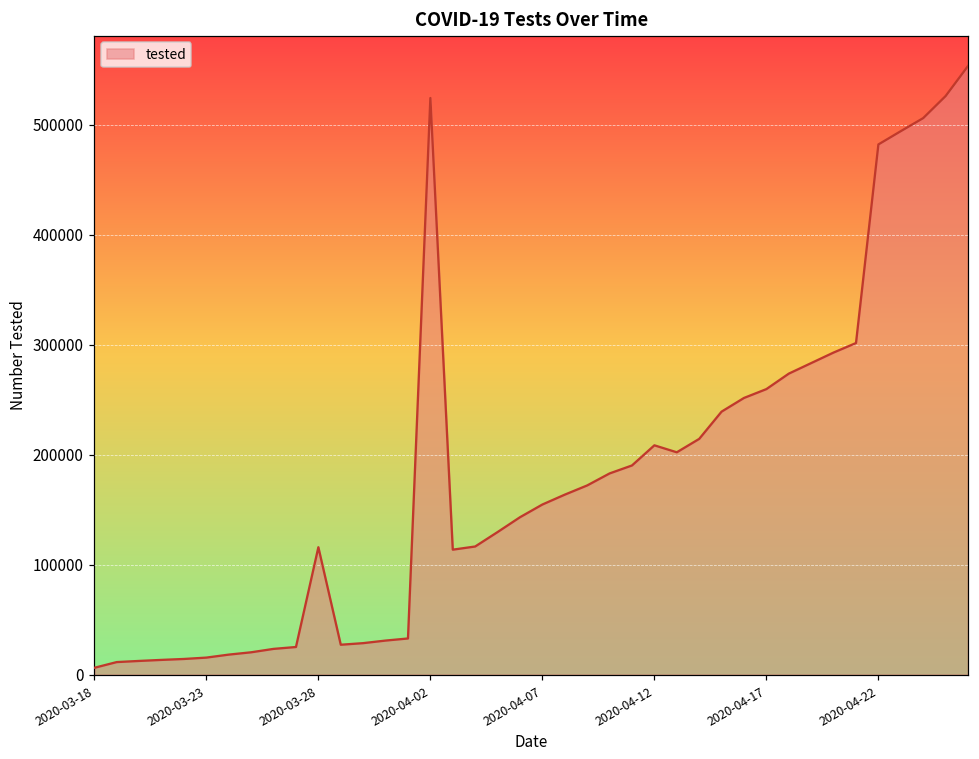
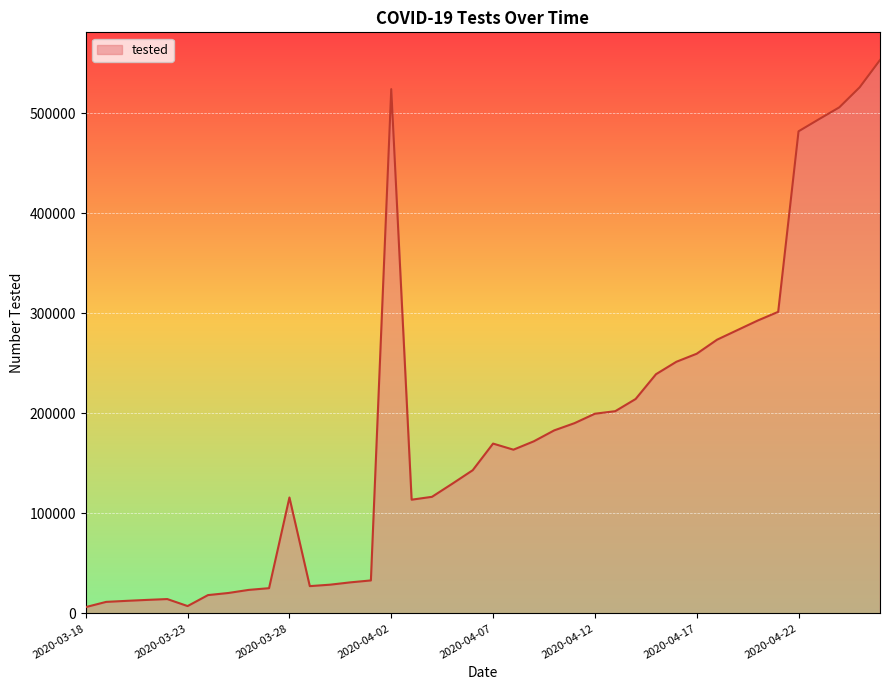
  {
    "2020-03-18": 6000,
-   "2020-03-23": 16000,
+   "2020-03-23": 7000,
    "2020-03-28": 116000,
    "2020-04-02": 524000,
-   "2020-04-07": 155000,
-   "2020-04-12": 209000,
+   "2020-04-07": 170000,
+   "2020-04-12": 200000,
    "2020-04-17": 260000,
    "2020-04-22": 482000
  }
